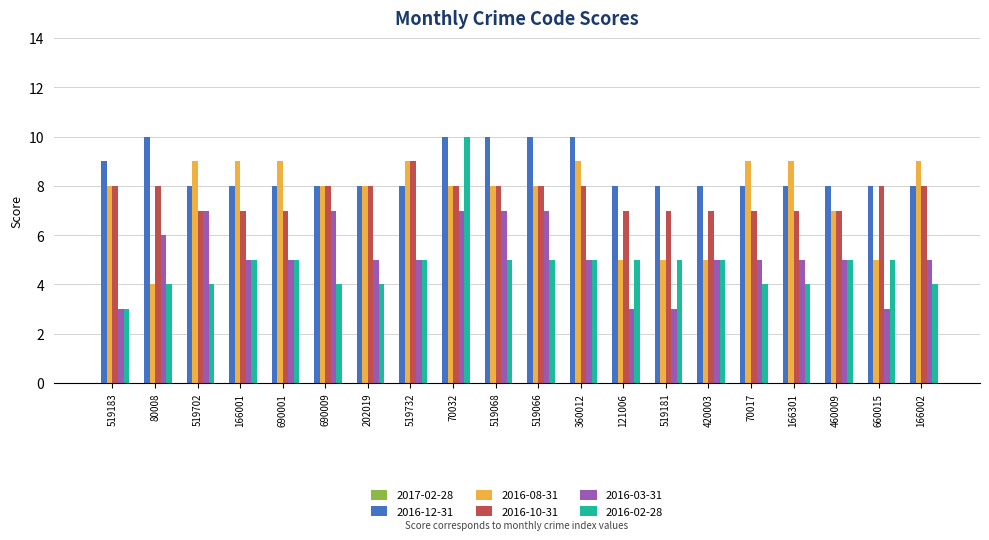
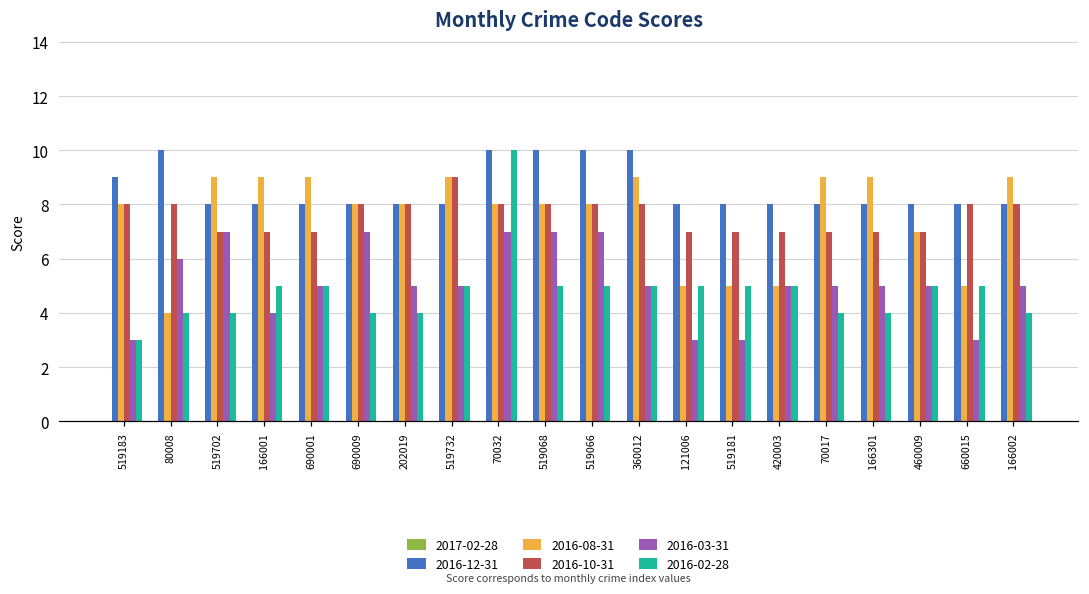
  {
    "2017-02-28": {
      "519183": 0,
      "80008": 0,
      "519702": 0,
      "166001": 0,
      "690001": 0,
      "690009": 0,
      "202019": 0,
      "519732": 0,
      "70032": 0,
      "519068": 0,
      "519066": 0,
      "360012": 0,
      "121006": 0,
      "519181": 0,
      "420003": 0,
      "70017": 0,
      "166301": 0,
      "460009": 0,
      "660015": 0,
      "166002": 0
    },
    "2016-12-31": {
      "519183": 9,
      "80008": 10,
      "519702": 8,
      "166001": 8,
      "690001": 8,
      "690009": 8,
      "202019": 8,
      "519732": 8,
      "70032": 10,
      "519068": 10,
      "519066": 10,
      "360012": 10,
      "121006": 8,
      "519181": 8,
      "420003": 8,
      "70017": 8,
      "166301": 8,
      "460009": 8,
      "660015": 8,
      "166002": 8
    },
    "2016-08-31": {
      "519183": 8,
      "80008": 4,
      "519702": 9,
      "166001": 9,
      "690001": 9,
      "690009": 8,
      "202019": 8,
      "519732": 9,
      "70032": 8,
      "519068": 8,
      "519066": 8,
      "360012": 9,
      "121006": 5,
      "519181": 5,
      "420003": 5,
      "70017": 9,
      "166301": 9,
      "460009": 7,
      "660015": 5,
      "166002": 9
    },
    "2016-10-31": {
      "519183": 8,
      "80008": 8,
      "519702": 7,
      "166001": 7,
      "690001": 7,
      "690009": 8,
      "202019": 8,
      "519732": 9,
      "70032": 8,
      "519068": 8,
      "519066": 8,
      "360012": 8,
      "121006": 7,
      "519181": 7,
      "420003": 7,
      "70017": 7,
      "166301": 7,
      "460009": 7,
      "660015": 8,
      "166002": 8
    },
    "2016-03-31": {
      "519183": 3,
      "80008": 6,
      "519702": 7,
-     "166001": 5,
+     "166001": 4,
      "690001": 5,
      "690009": 7,
      "202019": 5,
      "519732": 5,
      "70032": 7,
      "519068": 7,
      "519066": 7,
      "360012": 5,
      "121006": 3,
      "519181": 3,
      "420003": 5,
      "70017": 5,
      "166301": 5,
      "460009": 5,
      "660015": 3,
      "166002": 5
    },
    "2016-02-28": {
      "519183": 3,
      "80008": 4,
      "519702": 4,
      "166001": 5,
      "690001": 5,
      "690009": 4,
      "202019": 4,
      "519732": 5,
      "70032": 10,
      "519068": 5,
      "519066": 5,
      "360012": 5,
      "121006": 5,
      "519181": 5,
      "420003": 5,
      "70017": 4,
      "166301": 4,
      "460009": 5,
      "660015": 5,
      "166002": 4
    }
  }
